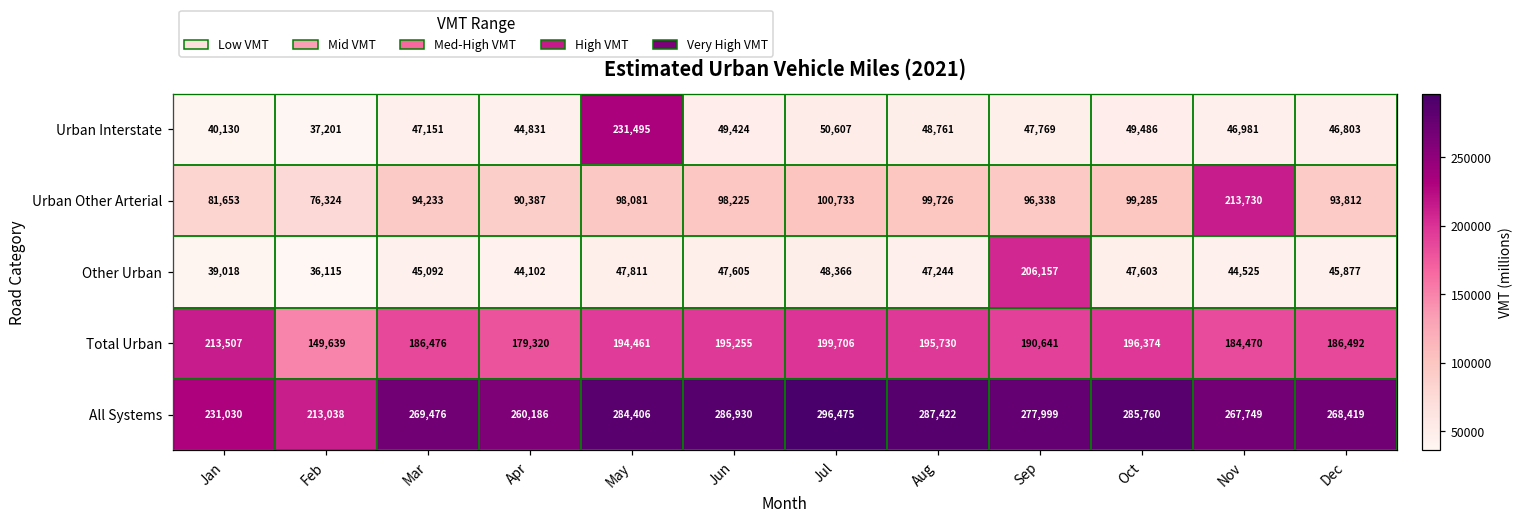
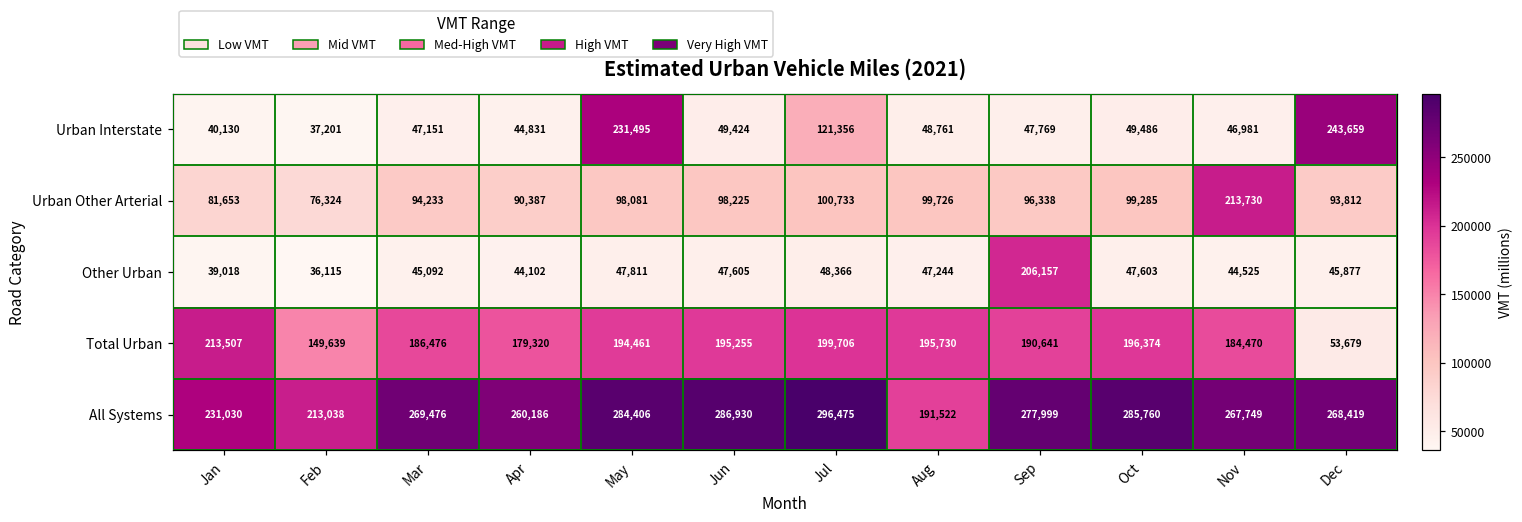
  {
    "Urban Interstate": {
      "Jan": "40,130",
      "Feb": "37,201",
      "Mar": "47,151",
      "Apr": "44,831",
      "May": "231,495",
      "Jun": "49,424",
-     "Jul": "50,607",
+     "Jul": "121,356",
      "Aug": "48,761",
      "Sep": "47,769",
      "Oct": "49,486",
      "Nov": "46,981",
-     "Dec": "46,803"
+     "Dec": "243,659"
    },
    "Urban Other Arterial": {
      "Jan": "81,653",
      "Feb": "76,324",
      "Mar": "94,233",
      "Apr": "90,387",
      "May": "98,081",
      "Jun": "98,225",
      "Jul": "100,733",
      "Aug": "99,726",
      "Sep": "96,338",
      "Oct": "99,285",
      "Nov": "213,730",
      "Dec": "93,812"
    },
    "Other Urban": {
      "Jan": "39,018",
      "Feb": "36,115",
      "Mar": "45,092",
      "Apr": "44,102",
      "May": "47,811",
      "Jun": "47,605",
      "Jul": "48,366",
      "Aug": "47,244",
      "Sep": "206,157",
      "Oct": "47,603",
      "Nov": "44,525",
      "Dec": "45,877"
    },
    "Total Urban": {
      "Jan": "213,507",
      "Feb": "149,639",
      "Mar": "186,476",
      "Apr": "179,320",
      "May": "194,461",
      "Jun": "195,255",
      "Jul": "199,706",
      "Aug": "195,730",
      "Sep": "190,641",
      "Oct": "196,374",
      "Nov": "184,470",
-     "Dec": "186,492"
+     "Dec": "53,679"
    },
    "All Systems": {
      "Jan": "231,030",
      "Feb": "213,038",
      "Mar": "269,476",
      "Apr": "260,186",
      "May": "284,406",
      "Jun": "286,930",
      "Jul": "296,475",
-     "Aug": "287,422",
+     "Aug": "191,522",
      "Sep": "277,999",
      "Oct": "285,760",
      "Nov": "267,749",
      "Dec": "268,419"
    }
  }
